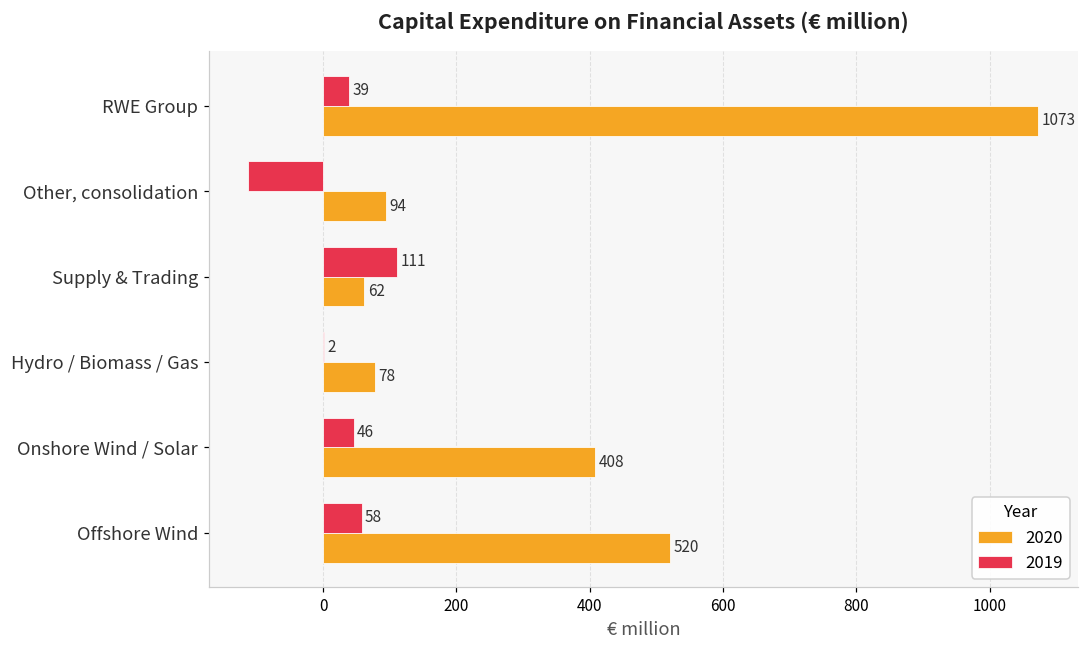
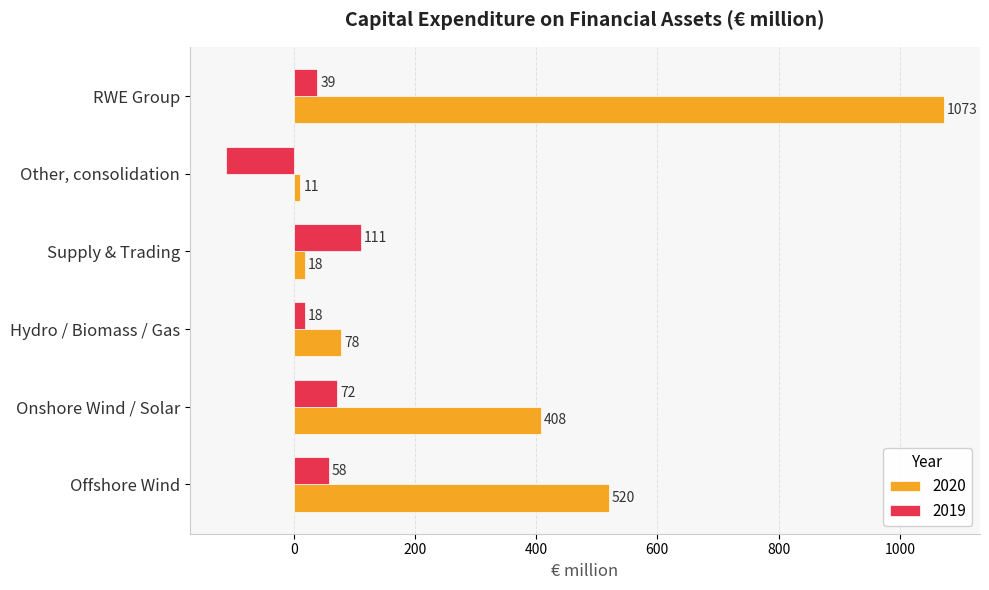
  {
    "2020": {
      "RWE Group": 1073,
-     "Other, consolidation": 94,
-     "Supply & Trading": 62,
+     "Other, consolidation": 11,
+     "Supply & Trading": 18,
      "Hydro / Biomass / Gas": 78,
      "Onshore Wind / Solar": 408,
      "Offshore Wind": 520
    },
    "2019": {
      "RWE Group": 39,
      "Supply & Trading": 111,
-     "Hydro / Biomass / Gas": 2,
-     "Onshore Wind / Solar": 46,
+     "Hydro / Biomass / Gas": 18,
+     "Onshore Wind / Solar": 72,
      "Offshore Wind": 58
    }
  }
